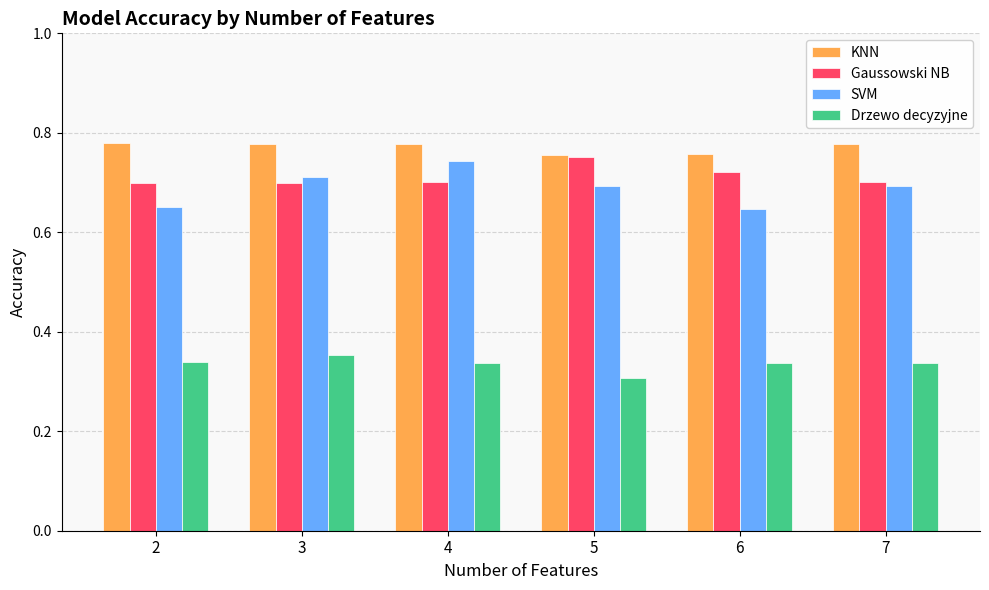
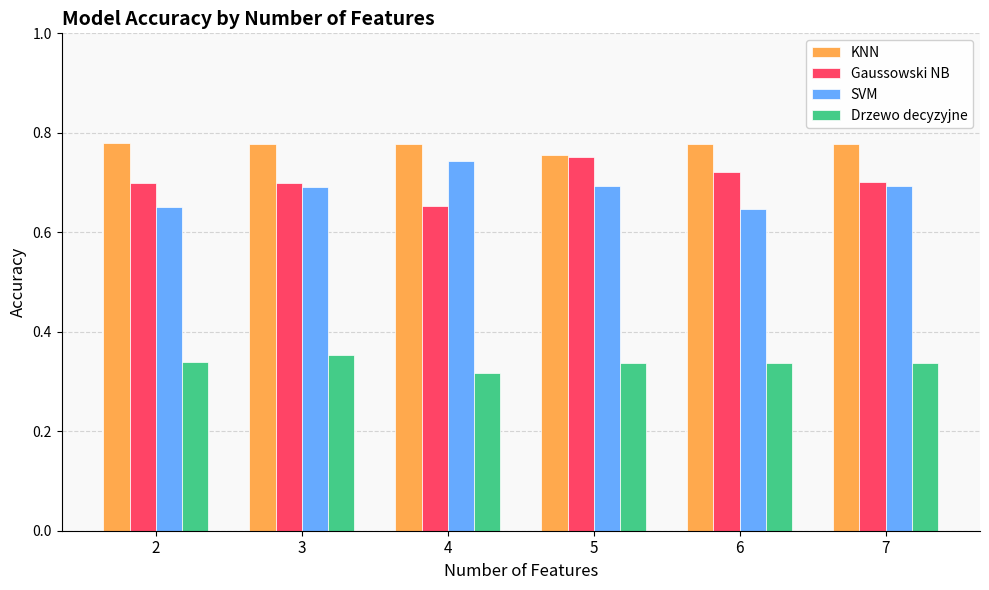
  {
    "KNN": {
      "2": 0.78,
      "3": 0.78,
      "4": 0.78,
      "5": 0.76,
-     "6": 0.76,
+     "6": 0.78,
      "7": 0.78
    },
    "Gaussowski NB": {
      "2": 0.70,
      "3": 0.70,
-     "4": 0.70,
+     "4": 0.65,
      "5": 0.75,
      "6": 0.72,
      "7": 0.70
    },
    "SVM": {
      "2": 0.65,
-     "3": 0.71,
+     "3": 0.69,
      "4": 0.74,
      "5": 0.69,
      "6": 0.65,
      "7": 0.69
    },
    "Drzewo decyzyjne": {
      "2": 0.34,
      "3": 0.35,
-     "4": 0.34,
-     "5": 0.31,
+     "4": 0.32,
+     "5": 0.34,
      "6": 0.34,
      "7": 0.34
    }
  }
